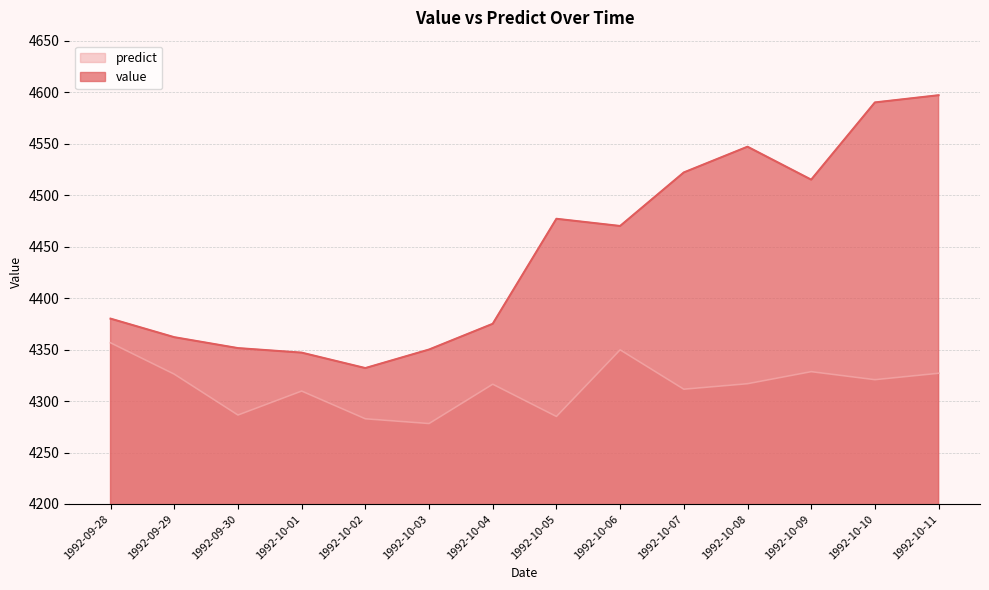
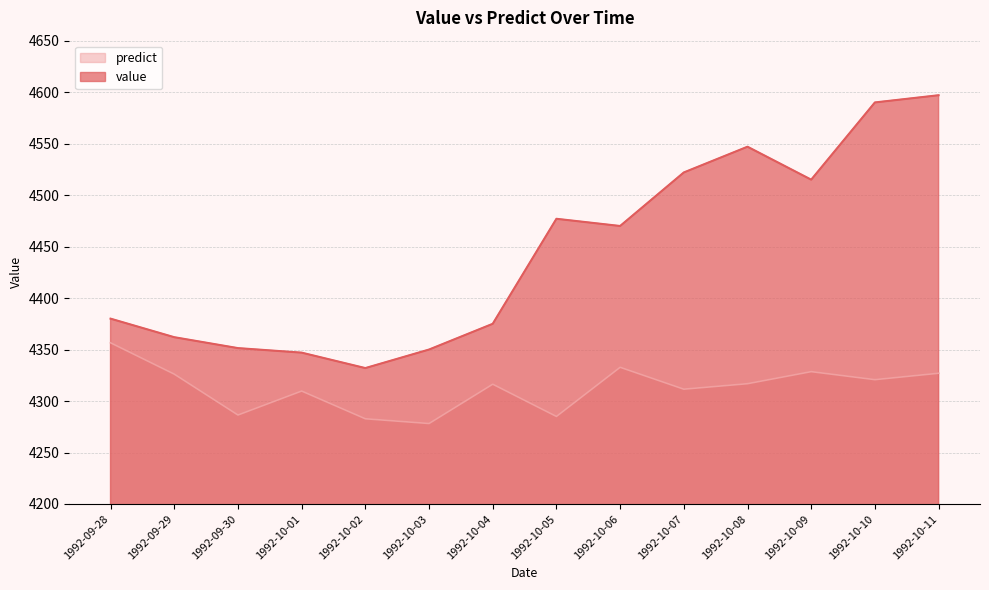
  {
    "predict": {
      "1992-09-28": 4357,
      "1992-09-29": 4326,
      "1992-09-30": 4286,
      "1992-10-01": 4310,
      "1992-10-02": 4283,
      "1992-10-03": 4278,
      "1992-10-04": 4316,
      "1992-10-05": 4285,
-     "1992-10-06": 4350,
+     "1992-10-06": 4333,
      "1992-10-07": 4312,
      "1992-10-08": 4317,
      "1992-10-09": 4329,
      "1992-10-10": 4321,
      "1992-10-11": 4327
    },
    "value": {
      "1992-09-28": 4380,
      "1992-09-29": 4362,
      "1992-09-30": 4351,
      "1992-10-01": 4347,
      "1992-10-02": 4332,
      "1992-10-03": 4350,
      "1992-10-04": 4375,
      "1992-10-05": 4477,
      "1992-10-06": 4470,
      "1992-10-07": 4522,
      "1992-10-08": 4547,
      "1992-10-09": 4515,
      "1992-10-10": 4590,
      "1992-10-11": 4597
    }
  }
